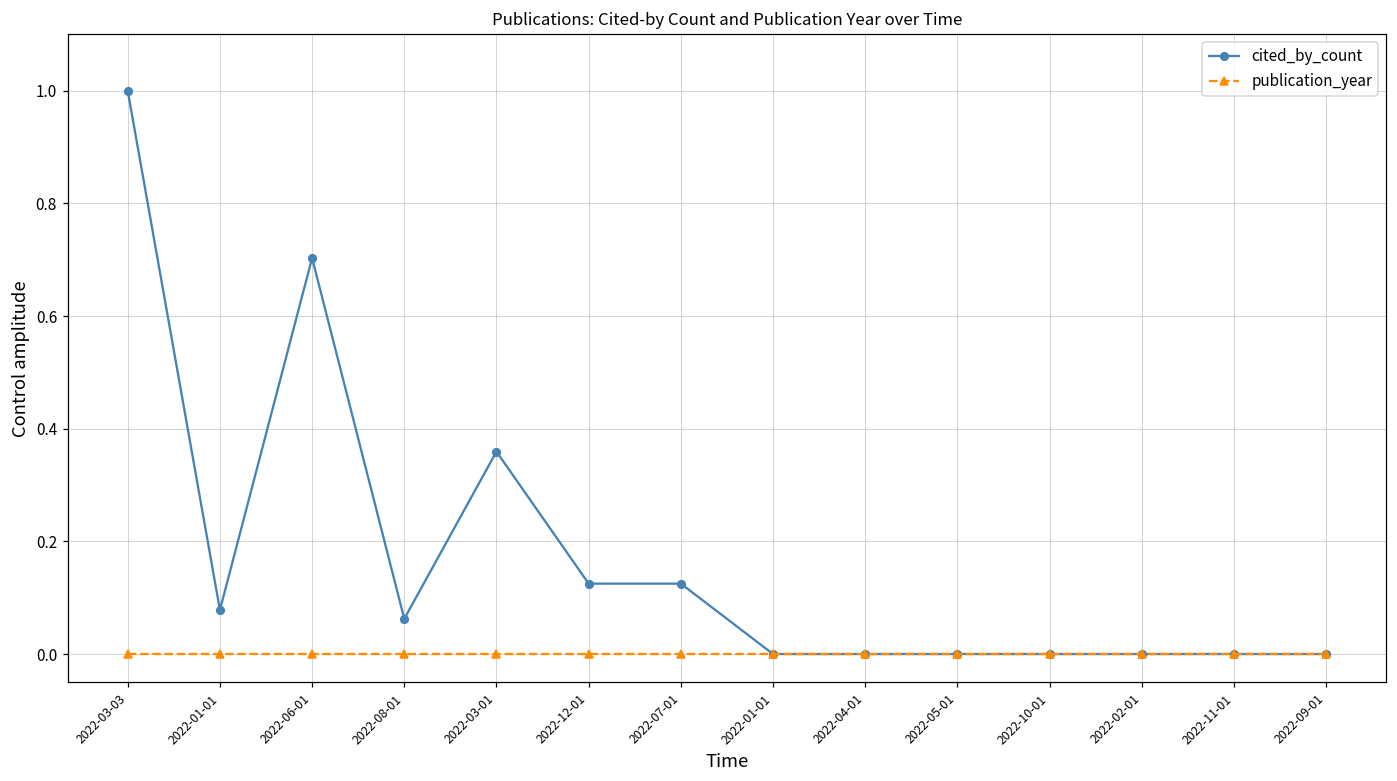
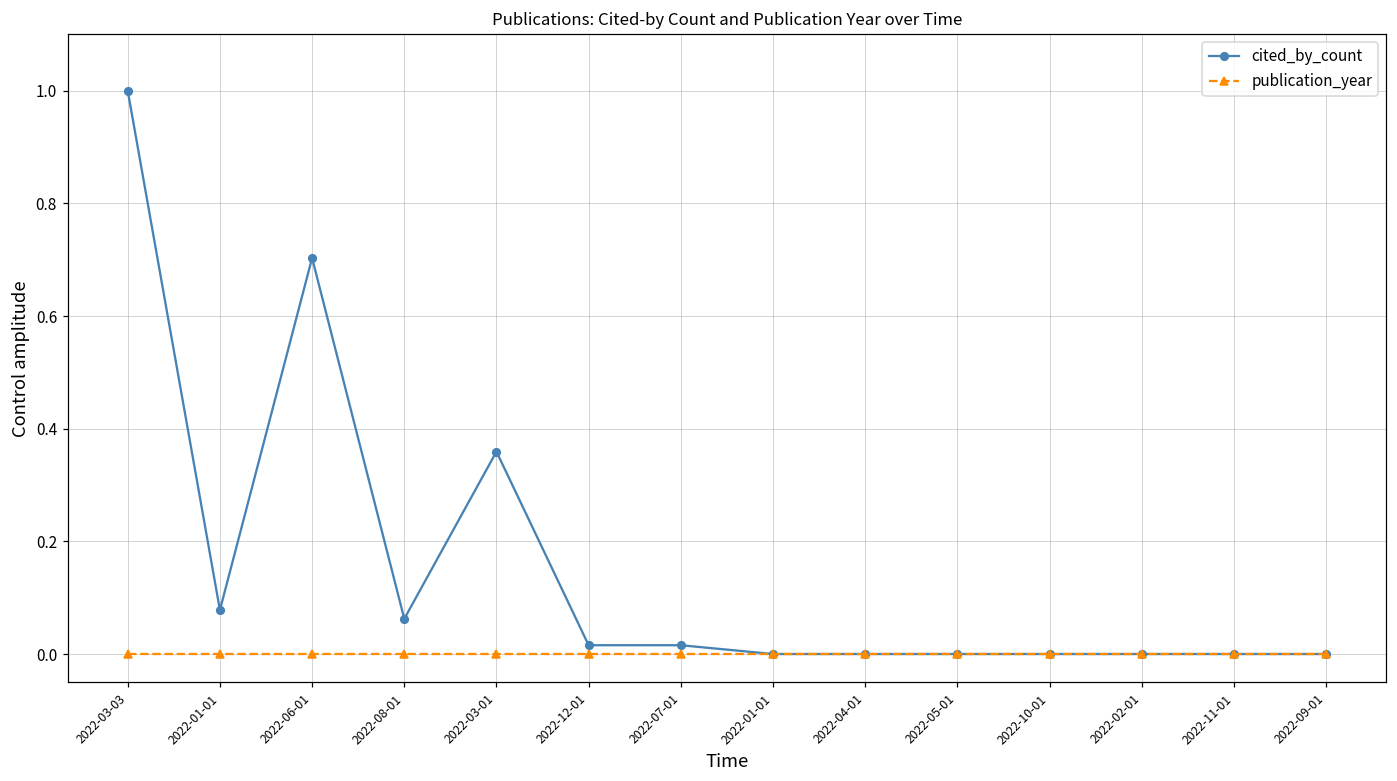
  {
    "cited_by_count": {
      "2022-03-03": 1.00,
      "2022-06-01": 0.70,
      "2022-08-01": 0.06,
      "2022-03-01": 0.36,
-     "2022-12-01": 0.13,
-     "2022-07-01": 0.13
+     "2022-12-01": 0.02,
+     "2022-07-01": 0.02
    },
    "publication_year": {
      "2022-03-03": 0.00,
      "2022-06-01": 0.00,
      "2022-08-01": 0.00,
      "2022-03-01": 0.00,
      "2022-12-01": 0.00,
      "2022-07-01": 0.00
    }
  }
